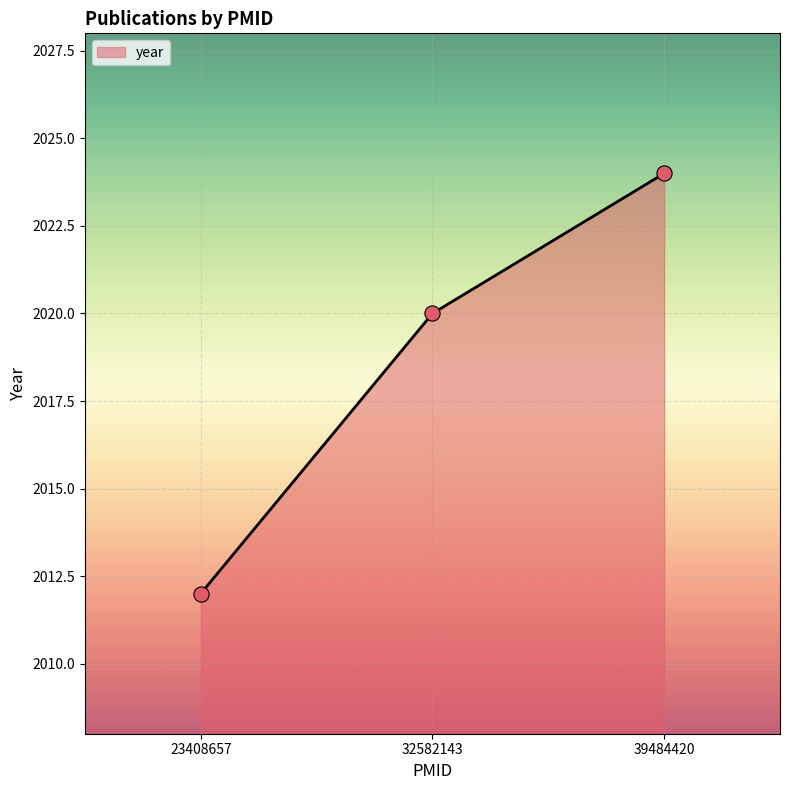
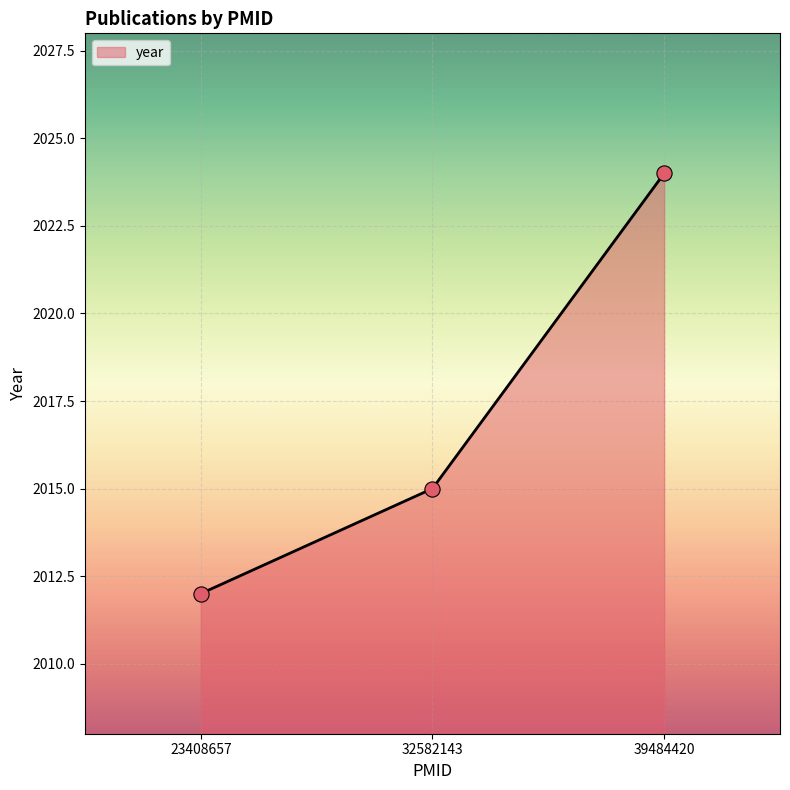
  {
    "23408657": 2012,
-   "32582143": 2020,
+   "32582143": 2015,
    "39484420": 2024
  }
